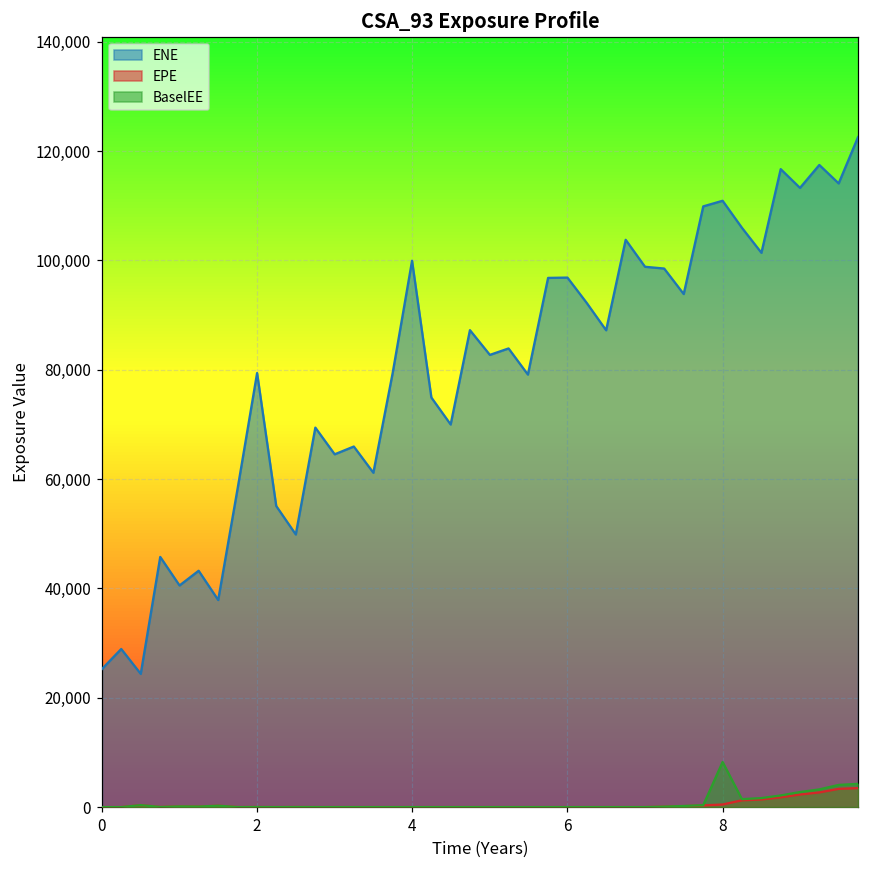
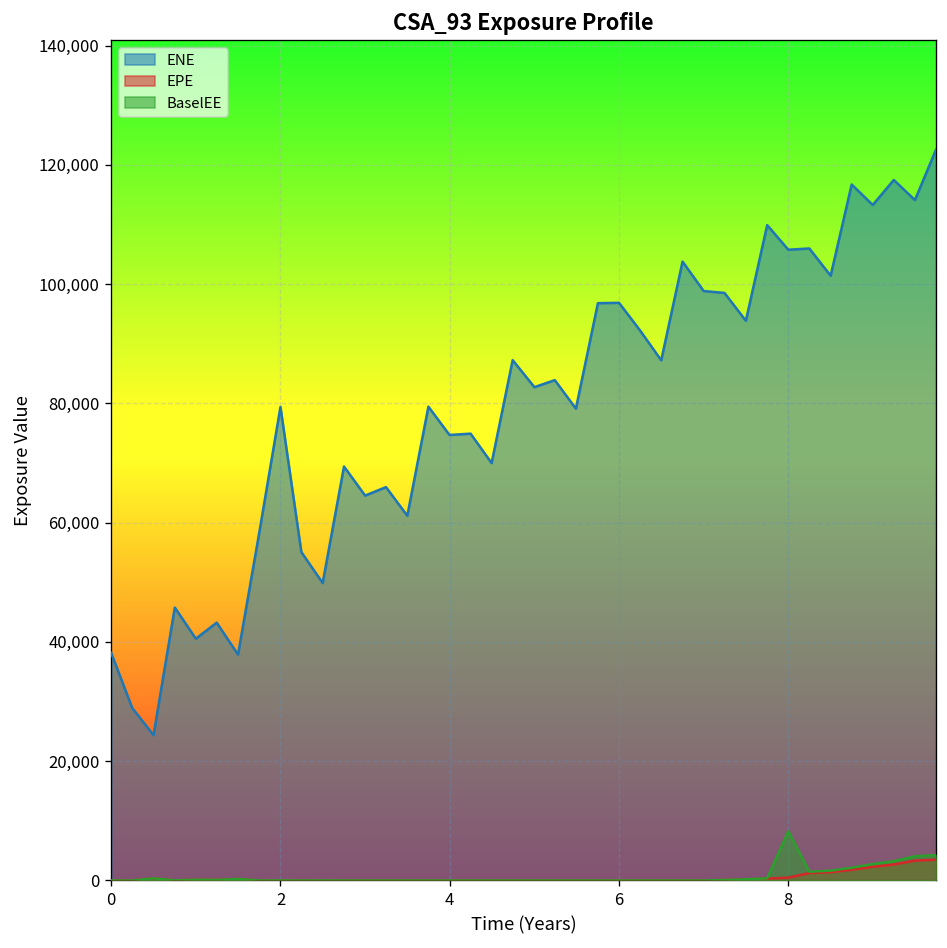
  {
    "ENE": {
-     "0": "25,000",
+     "0": "38,000",
      "2": "79,000",
-     "4": "100,000",
+     "4": "75,000",
      "6": "97,000",
-     "8": "111,000"
+     "8": "106,000"
    },
    "EPE": {
      "8": "0"
    },
    "BaselEE": {
      "8": "8,000"
    }
  }
